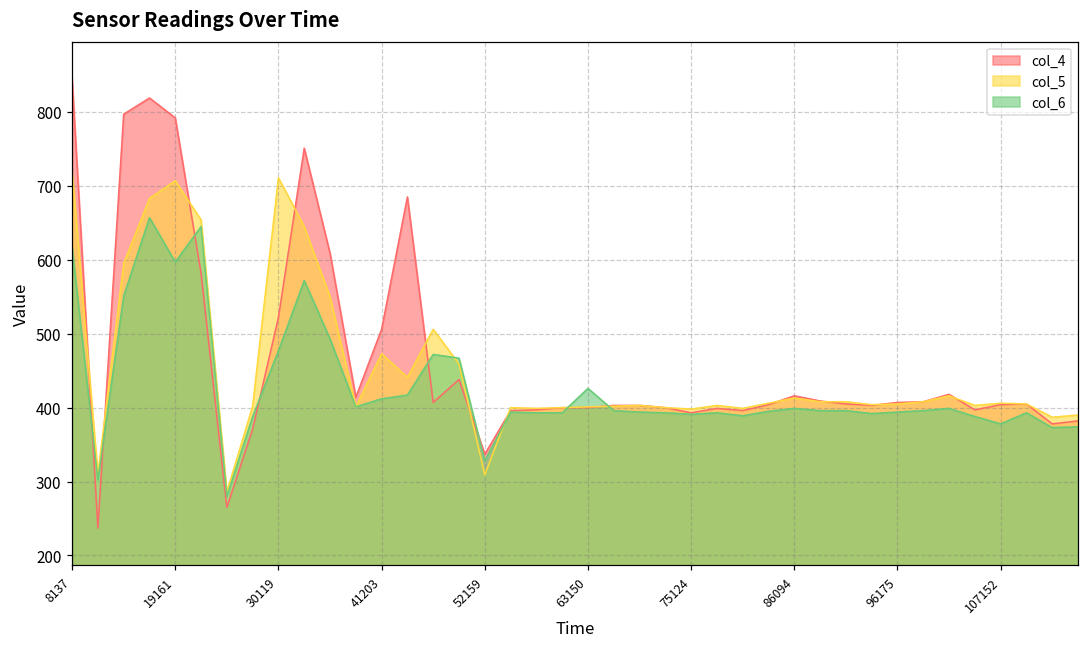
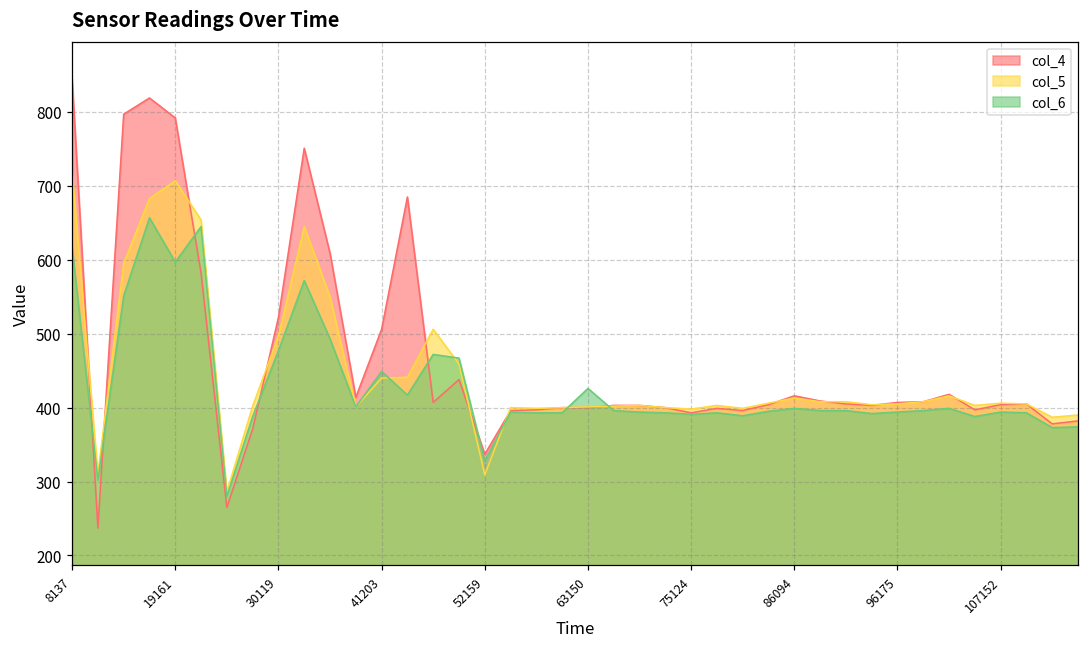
  {
    "col_4": {
      "8137": 850,
      "19161": 790,
      "30119": 520,
      "41203": 510,
      "52159": 340
    },
    "col_5": {
      "8137": 720,
      "19161": 710,
-     "30119": 710,
-     "41203": 470,
+     "30119": 500,
+     "41203": 440,
      "52159": 310,
      "75124": 400
    },
    "col_6": {
      "8137": 620,
      "19161": 600,
      "30119": 480,
-     "41203": 410,
+     "41203": 450,
      "52159": 330,
      "63150": 430,
      "86094": 400,
      "96175": 390,
-     "107152": 380
+     "107152": 390
    }
  }
